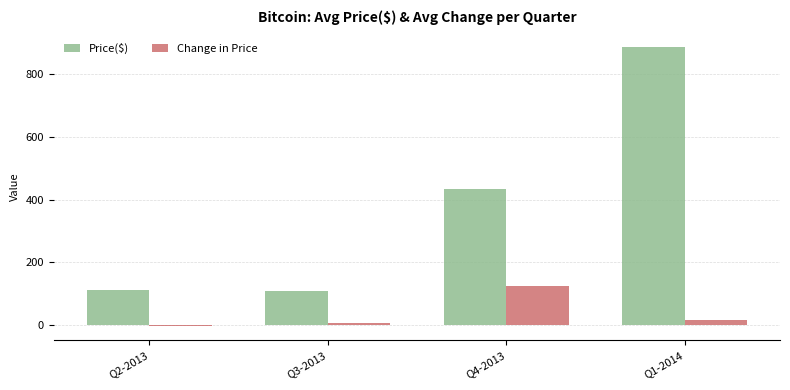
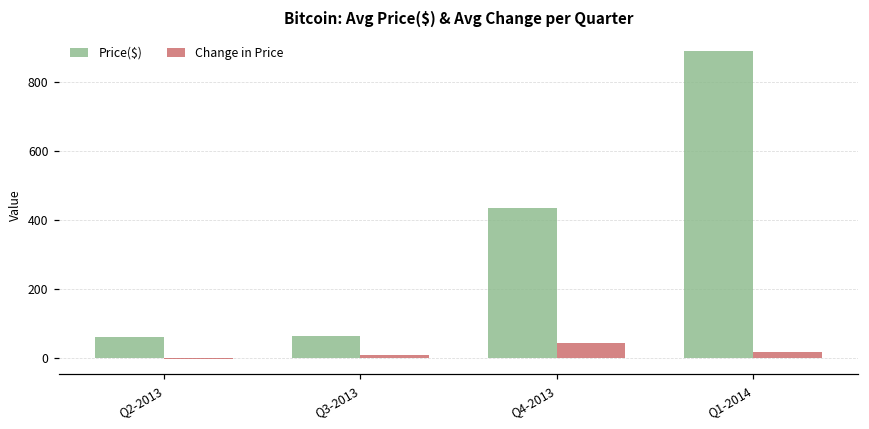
  {
    "Price($)": {
-     "Q2-2013": 110,
-     "Q3-2013": 110,
+     "Q2-2013": 60,
+     "Q3-2013": 60,
      "Q4-2013": 430,
      "Q1-2014": 890
    },
    "Change in Price": {
-     "Q4-2013": 120,
+     "Q4-2013": 40,
      "Q1-2014": 20
    }
  }
